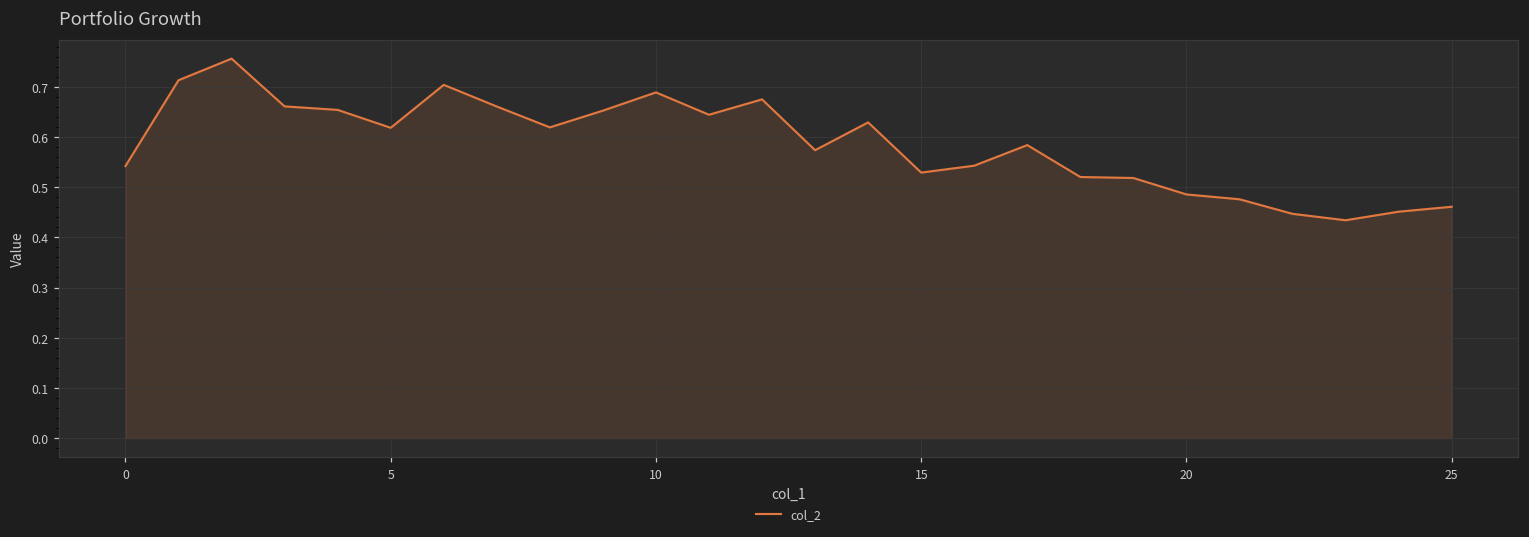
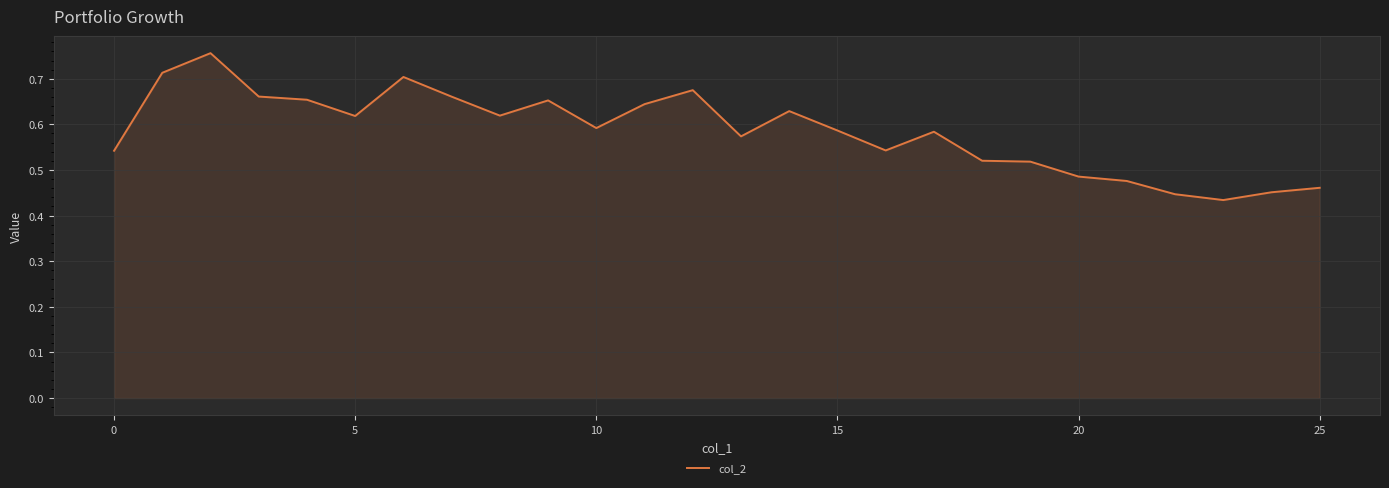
  {
    "0": 0.54,
    "5": 0.62,
-   "10": 0.69,
-   "15": 0.53,
+   "10": 0.59,
+   "15": 0.59,
    "20": 0.49,
    "25": 0.46
  }
